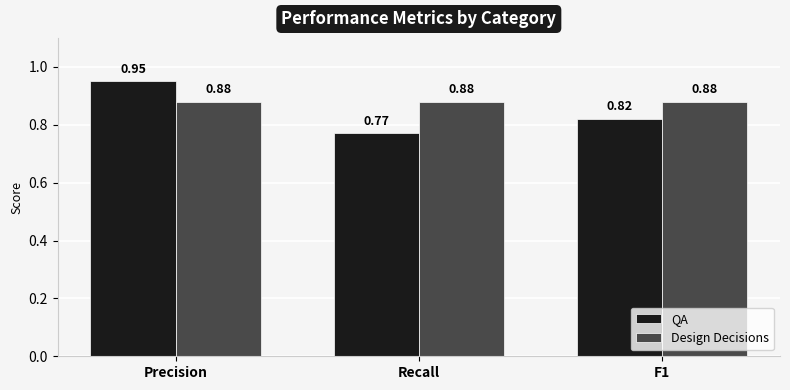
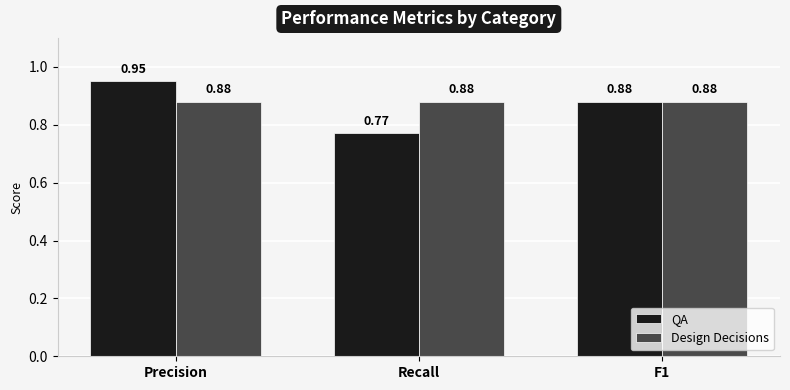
  {
    "QA": {
      "Precision": 0.95,
      "Recall": 0.77,
-     "F1": 0.82
+     "F1": 0.88
    },
    "Design Decisions": {
      "Precision": 0.88,
      "Recall": 0.88,
      "F1": 0.88
    }
  }
